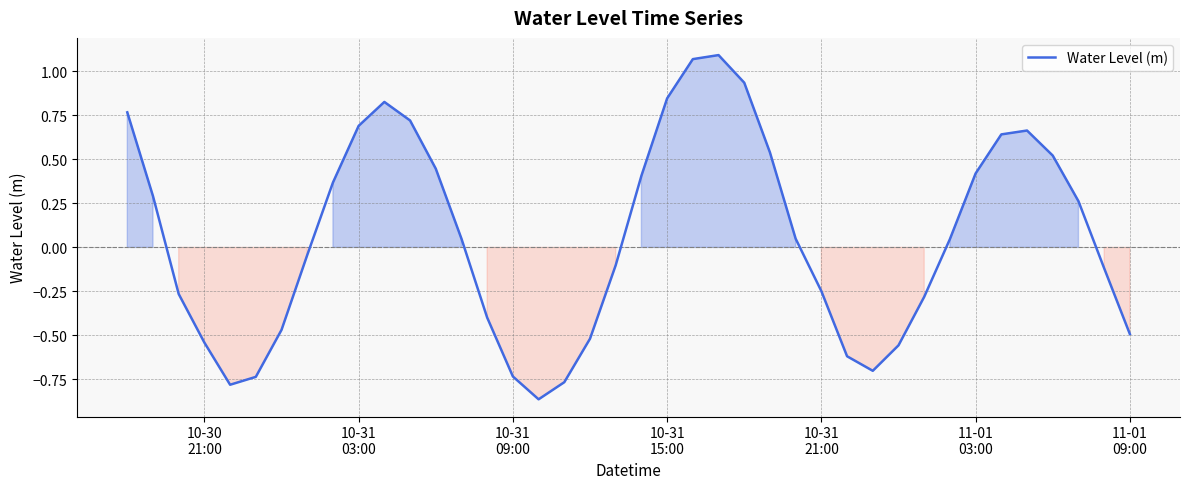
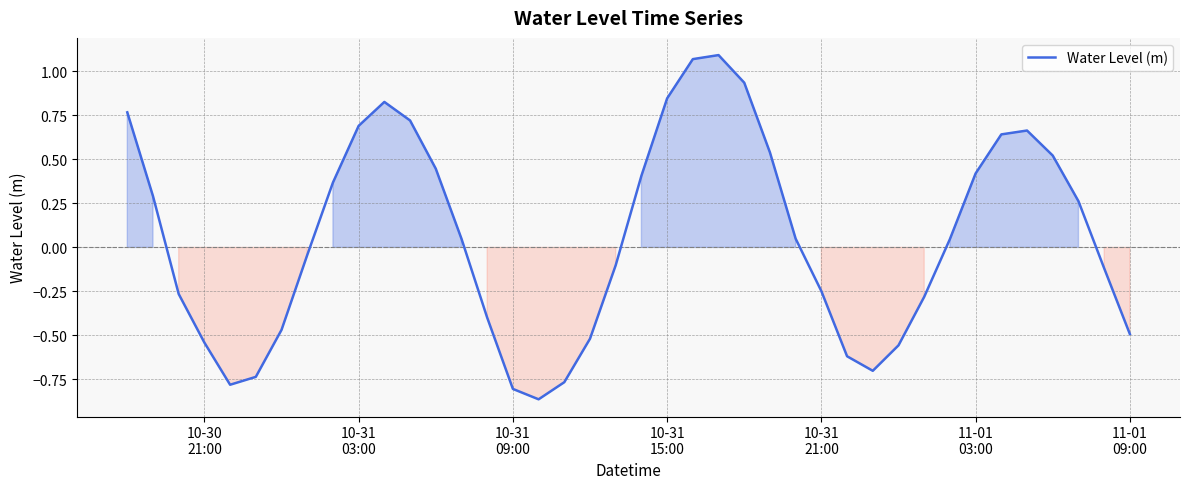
  {
    "10-30 21:00": -0.54,
    "10-31 03:00": 0.69,
-   "10-31 09:00": -0.73,
+   "10-31 09:00": -0.80,
    "10-31 15:00": 0.85,
    "10-31 21:00": -0.25,
    "11-01 03:00": 0.42,
    "11-01 09:00": -0.49
  }
